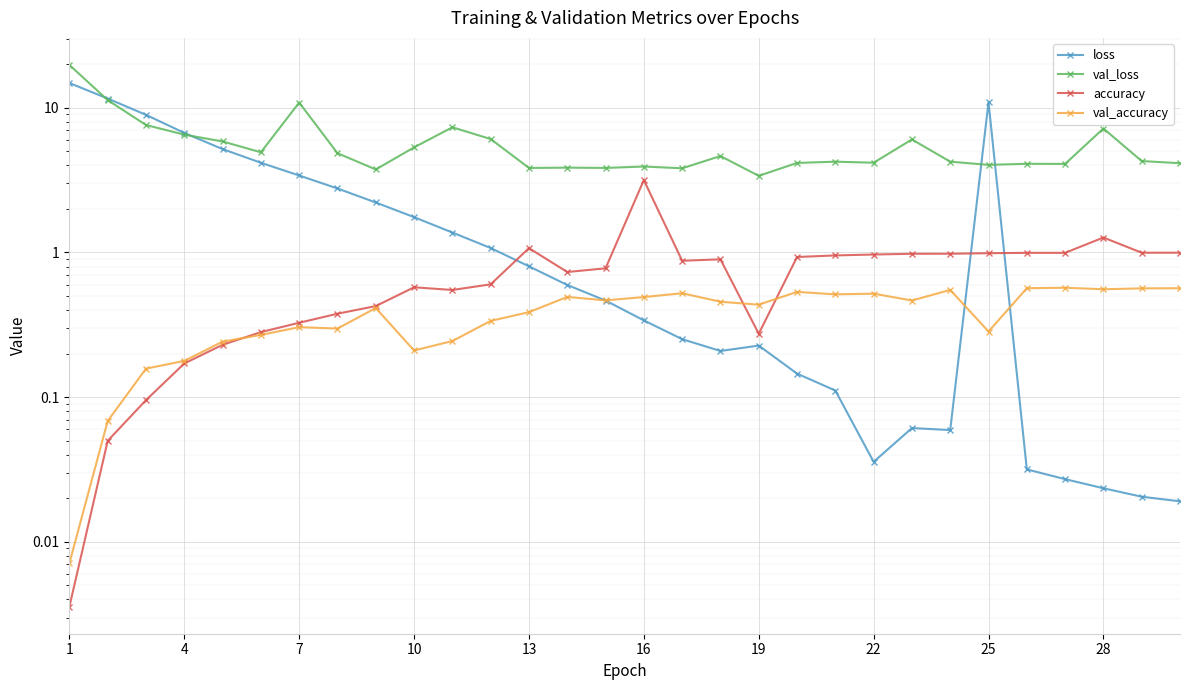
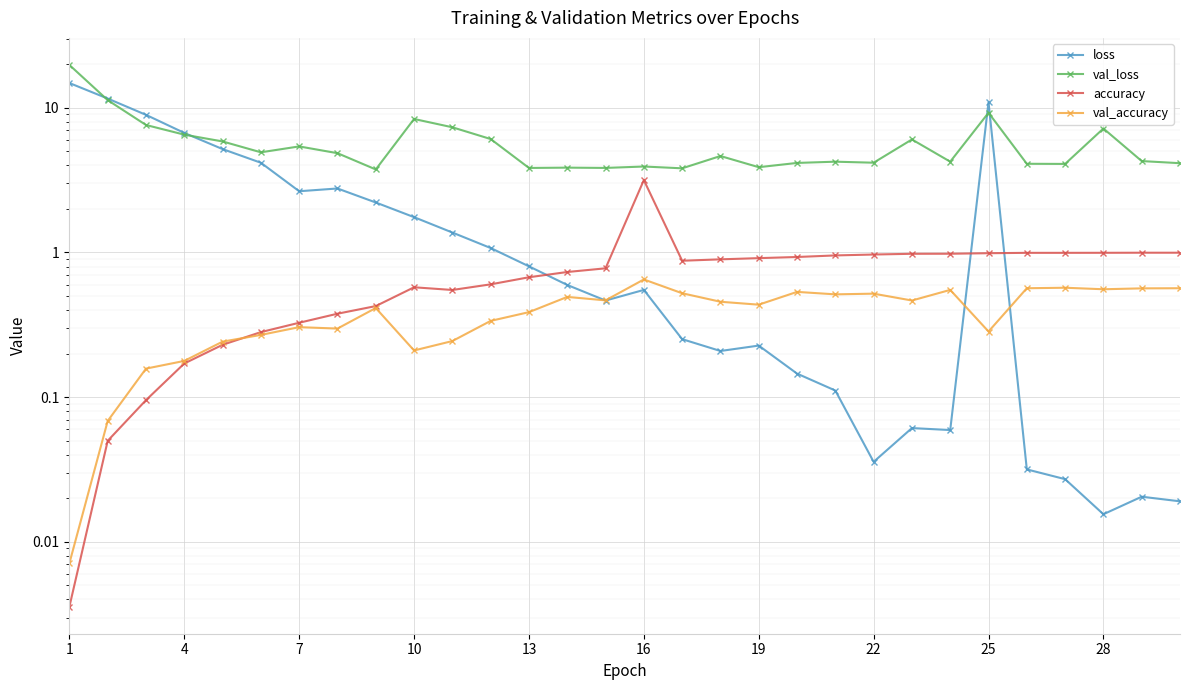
  {
    "loss": {
      "1": 15,
-     "7": 3.4,
+     "7": 2.7,
      "10": 1.8,
      "13": 0.8,
-     "16": 0.34,
+     "16": 0.55,
      "19": 0.23,
      "22": 0.036,
      "25": 11,
-     "28": 0.023
+     "28": 0.016
    },
    "val_loss": {
      "1": 20,
-     "7": 11,
-     "10": 5.3,
+     "7": 5.4,
+     "10": 8,
      "13": 3.8,
      "16": 3.9,
-     "19": 3.4,
+     "19": 3.9,
      "22": 4.2,
-     "25": 4.0,
+     "25": 9,
      "28": 7
    },
    "accuracy": {
      "1": 0.0036,
      "4": 0.17,
      "7": 0.33,
      "10": 0.57,
-     "13": 1.1,
+     "13": 0.7,
      "16": 3.2,
-     "19": 0.27,
+     "19": 0.9,
      "22": 1.0,
      "25": 1.0,
-     "28": 1.3
+     "28": 1.0
    },
    "val_accuracy": {
      "1": 0.007,
      "4": 0.18,
      "7": 0.30,
      "10": 0.21,
      "13": 0.39,
-     "16": 0.49,
+     "16": 0.7,
      "19": 0.44,
      "22": 0.52,
      "25": 0.28,
      "28": 0.56
    }
  }
